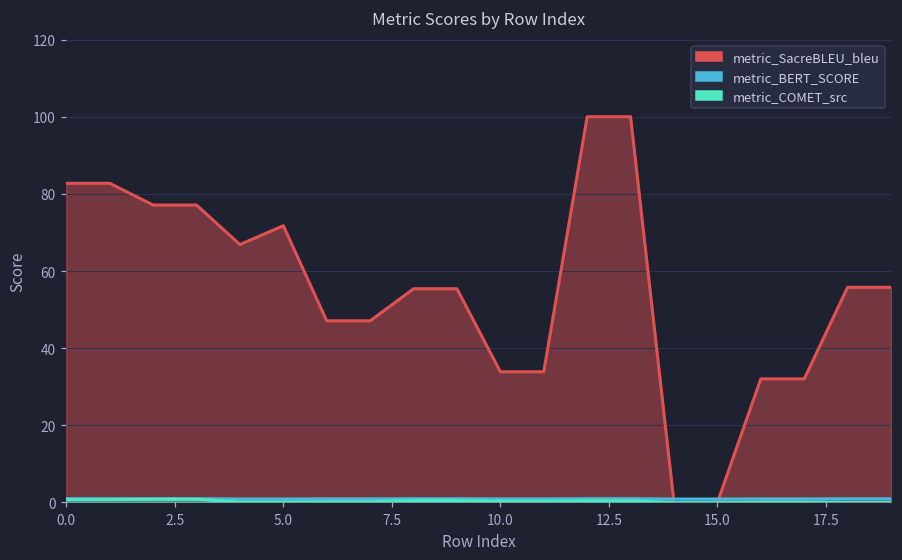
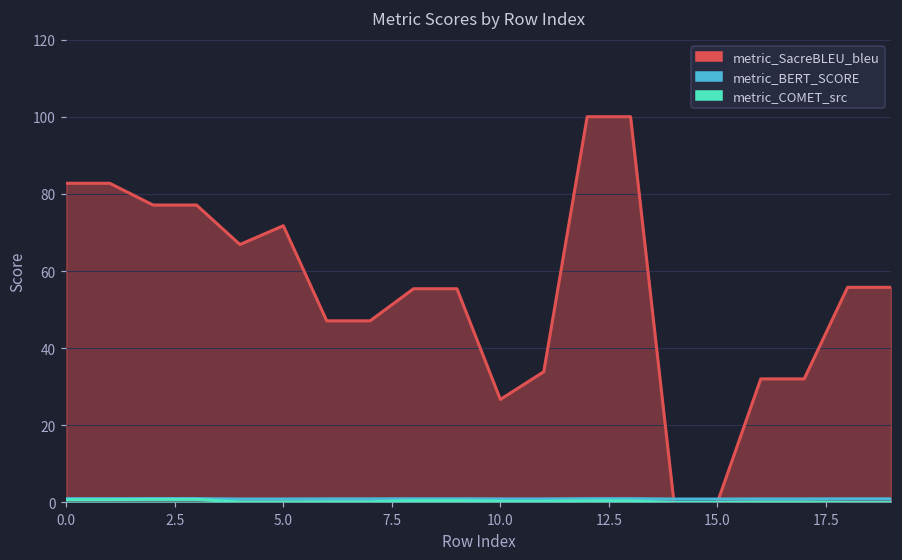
  {
    "metric_SacreBLEU_bleu": {
      "0.0": 83,
      "5.0": 72,
-     "10.0": 34
+     "10.0": 27
    }
  }
